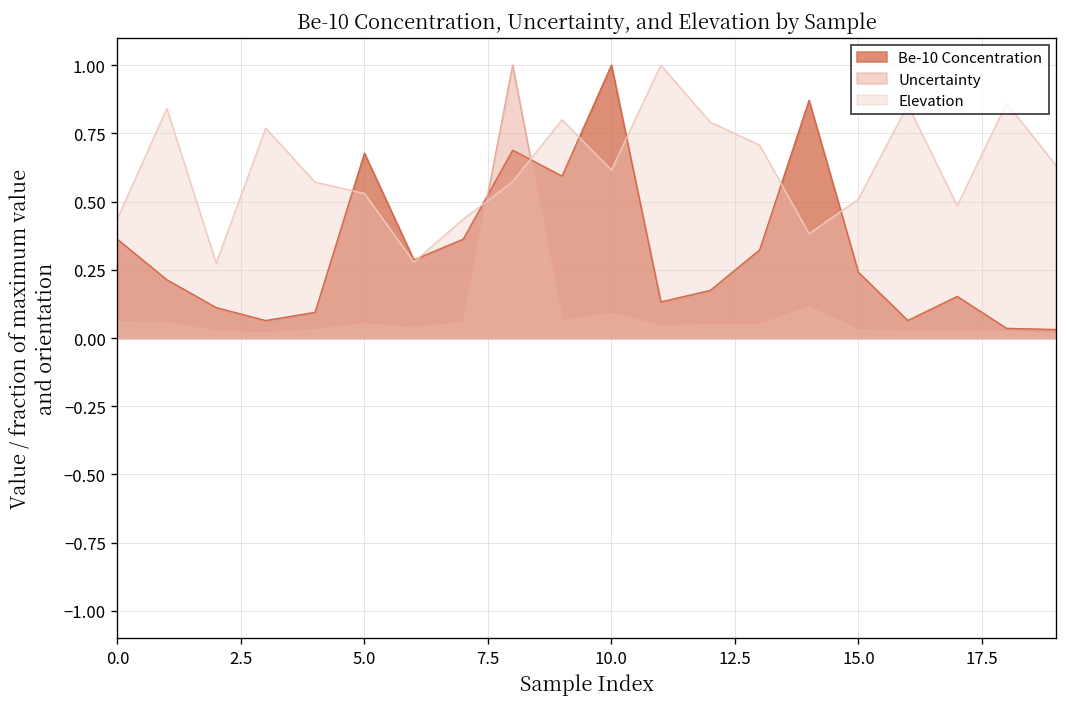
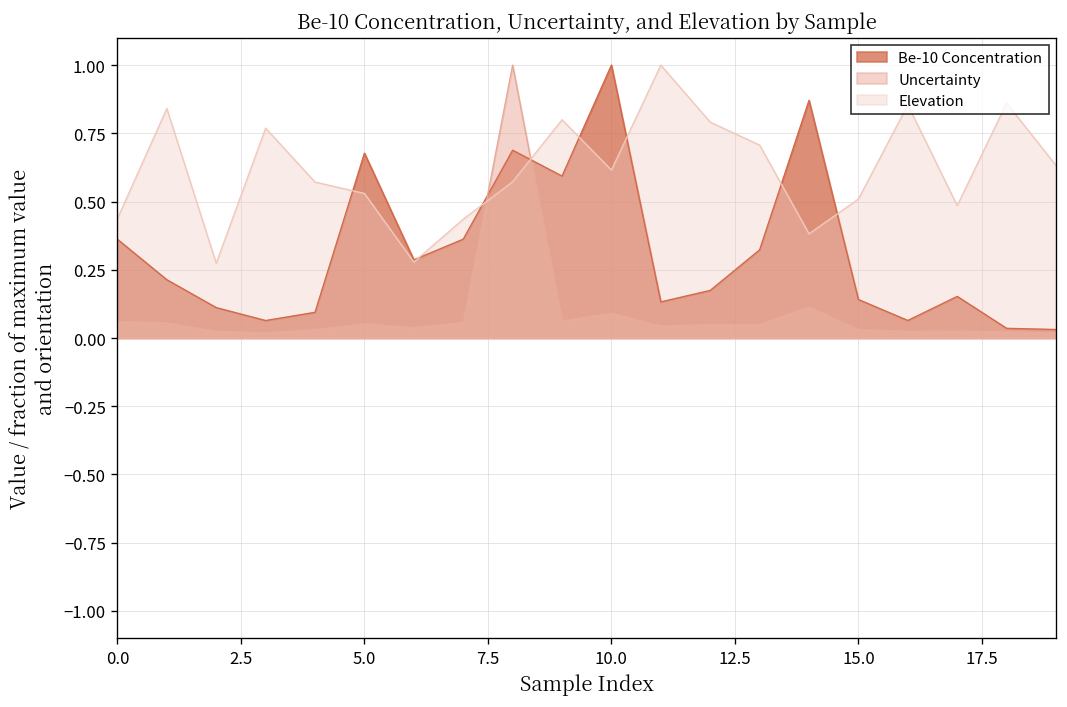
  {
    "Be-10 Concentration": {
      "0.0": 0.36,
      "5.0": 0.68,
      "10.0": 1.00,
-     "15.0": 0.24
+     "15.0": 0.14
    }
  }
